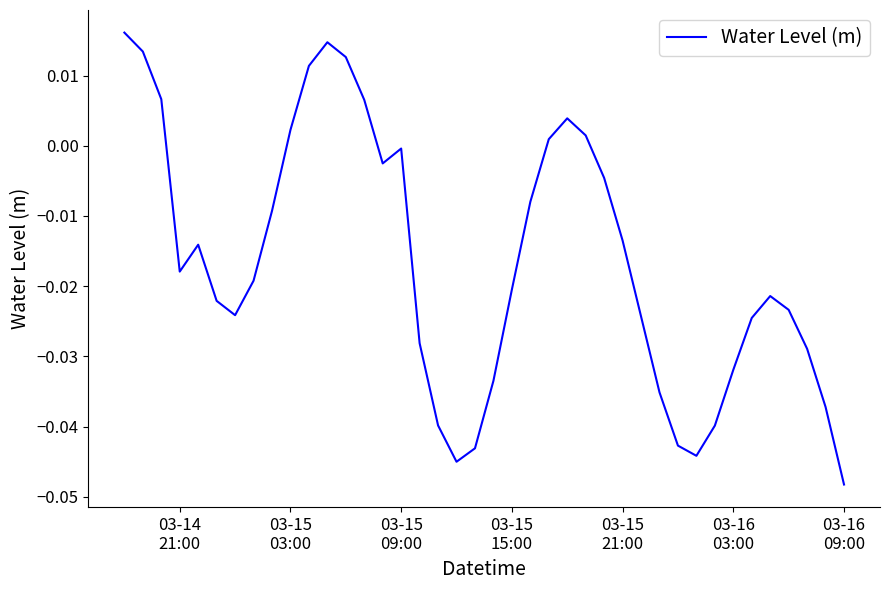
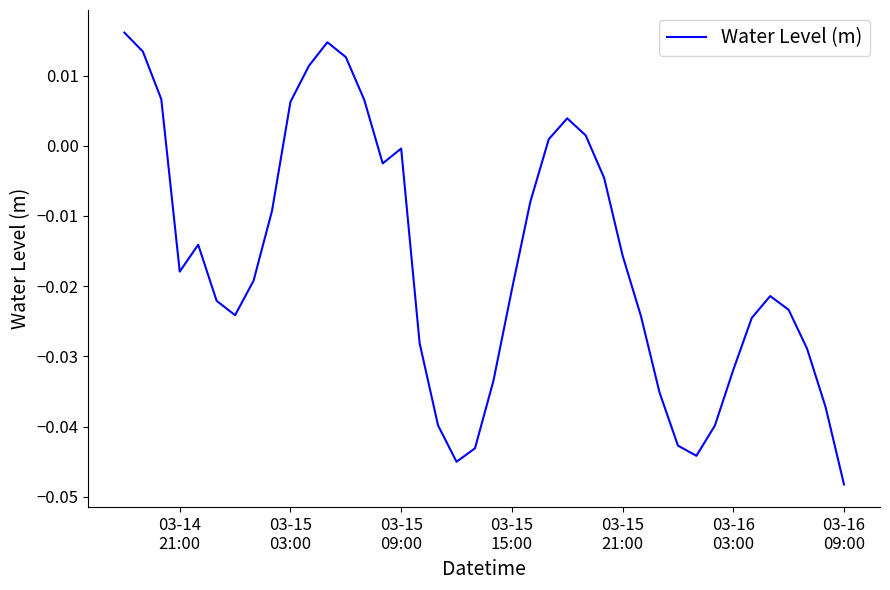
  {
    "03-14 21:00": -0.018,
-   "03-15 03:00": 0.002,
+   "03-15 03:00": 0.006,
    "03-15 09:00": 0.000,
    "03-15 15:00": -0.020,
-   "03-15 21:00": -0.014,
+   "03-15 21:00": -0.016,
    "03-16 03:00": -0.032,
    "03-16 09:00": -0.048
  }
